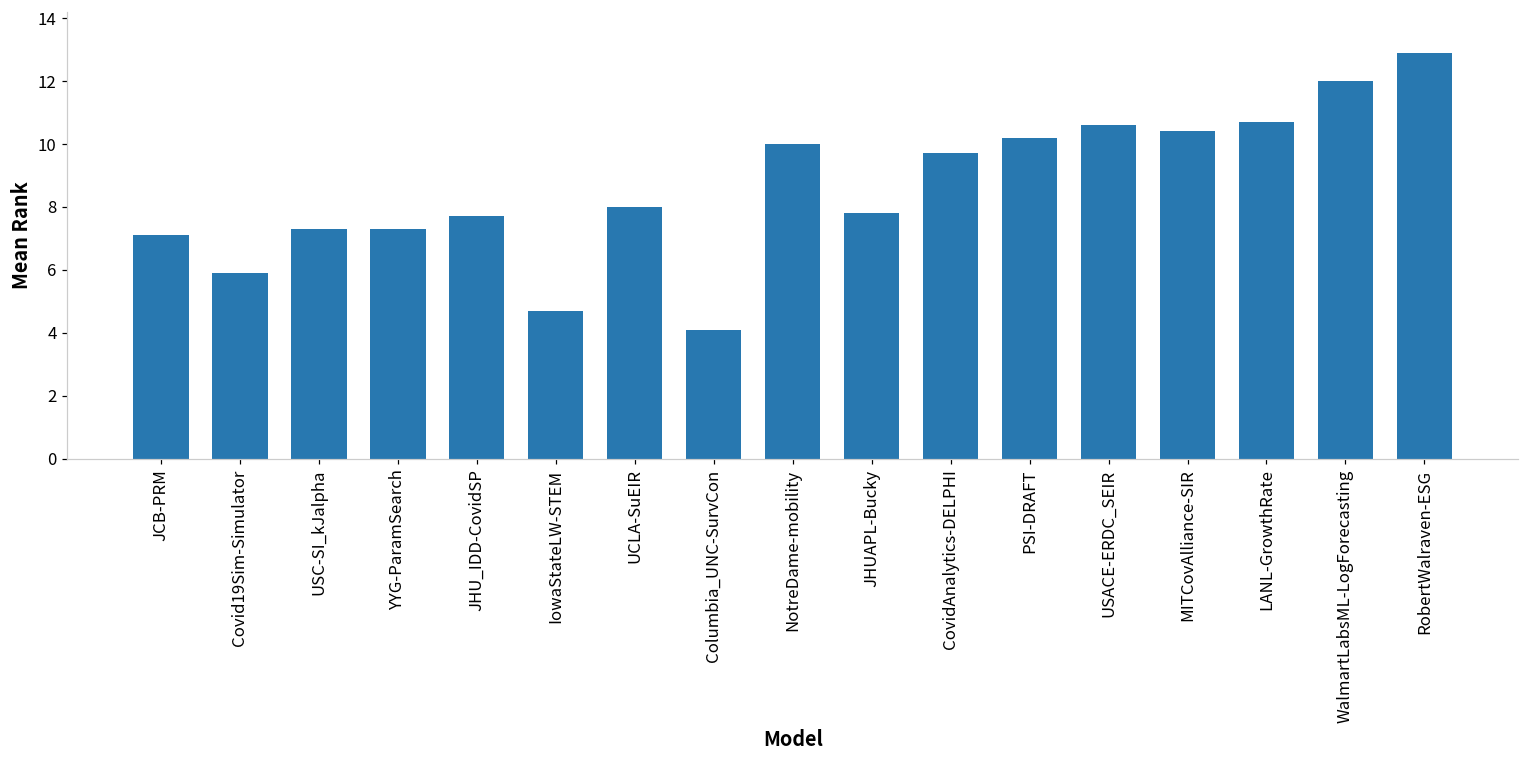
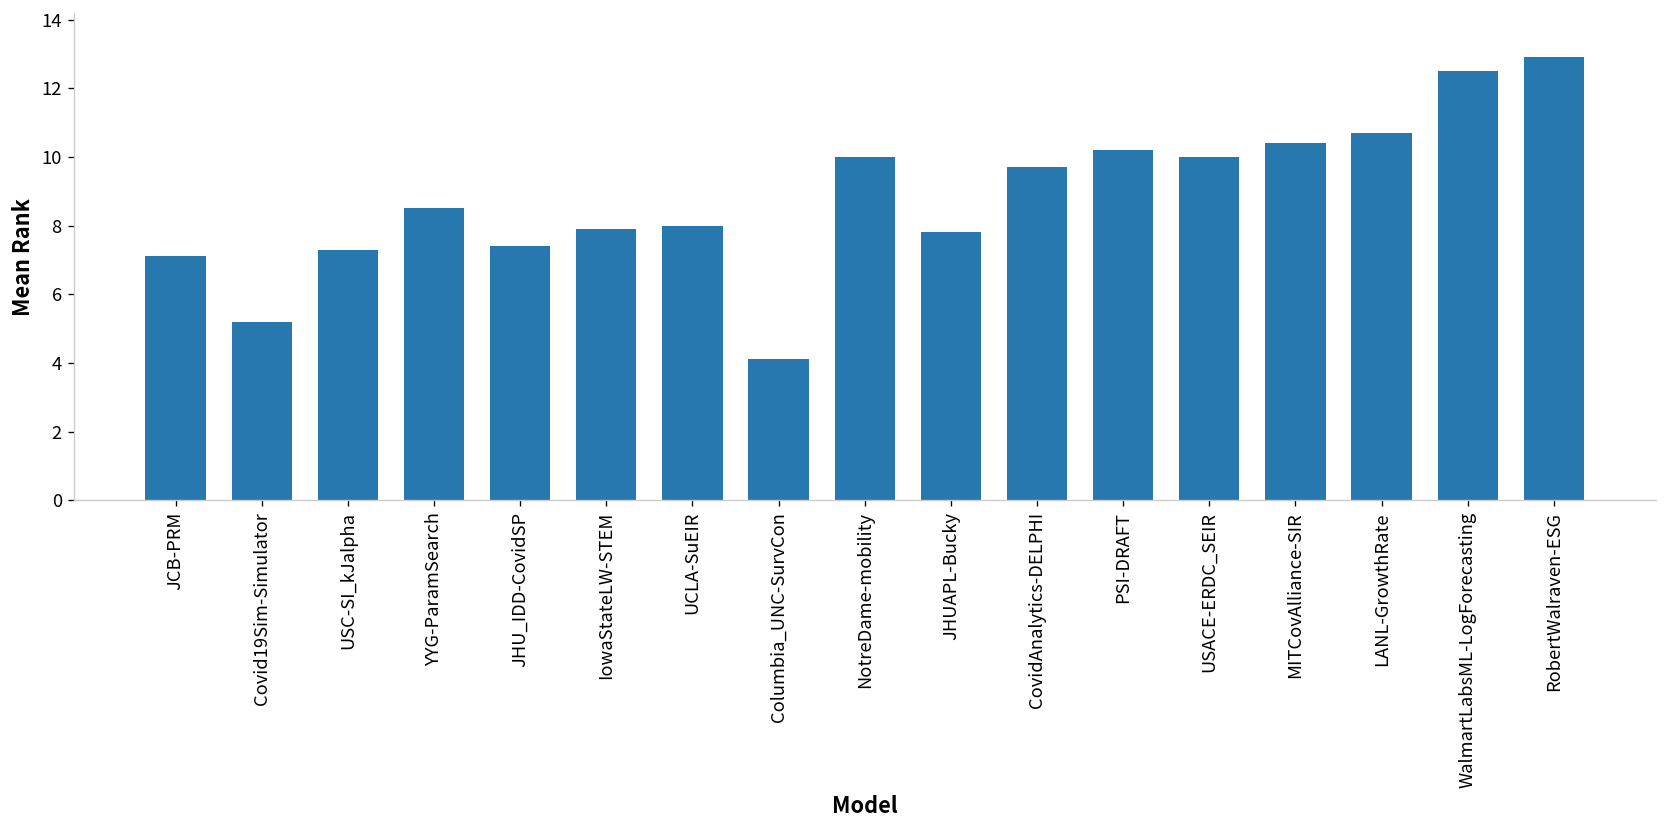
  {
    "JCB-PRM": 7.1,
-   "Covid19Sim-Simulator": 5.9,
+   "Covid19Sim-Simulator": 5.2,
    "USC-SI_kJalpha": 7.3,
-   "YYG-ParamSearch": 7.3,
-   "JHU_IDD-CovidSP": 7.7,
-   "IowaStateLW-STEM": 4.7,
+   "YYG-ParamSearch": 8.5,
+   "JHU_IDD-CovidSP": 7.4,
+   "IowaStateLW-STEM": 7.9,
    "UCLA-SuEIR": 8.0,
    "Columbia_UNC-SurvCon": 4.1,
    "NotreDame-mobility": 10.0,
    "JHUAPL-Bucky": 7.8,
    "CovidAnalytics-DELPHI": 9.7,
    "PSI-DRAFT": 10.2,
-   "USACE-ERDC_SEIR": 10.6,
+   "USACE-ERDC_SEIR": 10.0,
    "MITCovAlliance-SIR": 10.4,
    "LANL-GrowthRate": 10.7,
-   "WalmartLabsML-LogForecasting": 12.0,
+   "WalmartLabsML-LogForecasting": 12.5,
    "RobertWalraven-ESG": 12.9
  }
